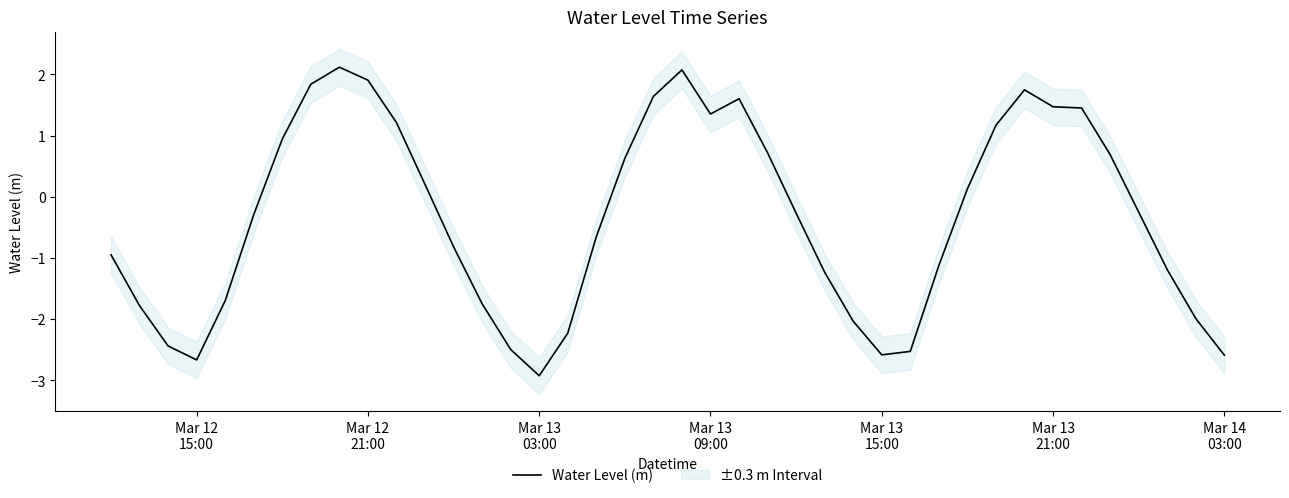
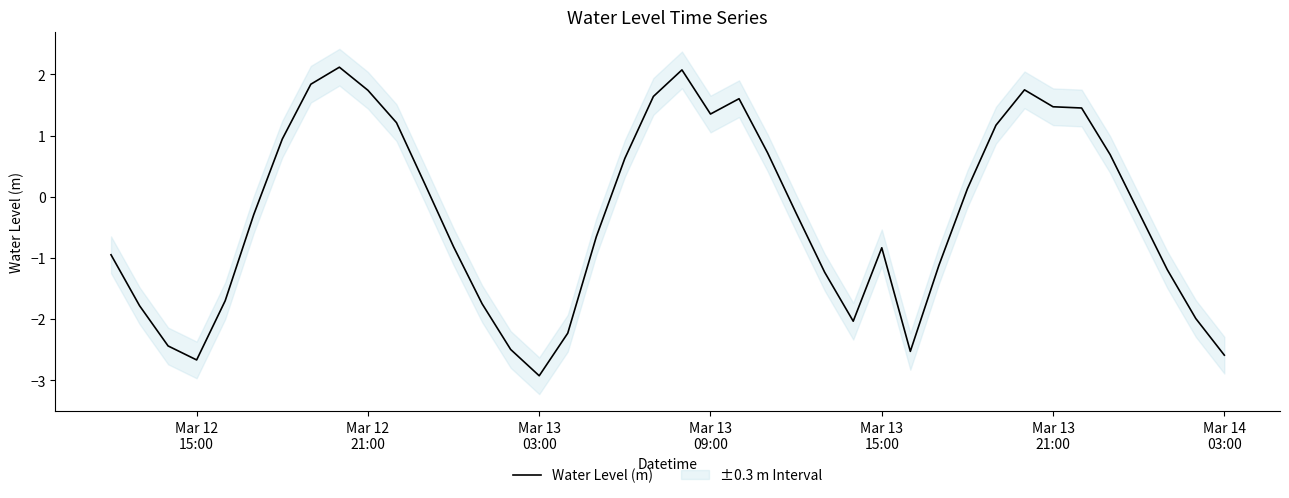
  {
    "Water Level (m)": {
      "Mar 12 15:00": -2.7,
-     "Mar 12 21:00": 1.9,
+     "Mar 12 21:00": 1.7,
      "Mar 13 03:00": -2.9,
      "Mar 13 09:00": 1.4,
-     "Mar 13 15:00": -2.6,
+     "Mar 13 15:00": -0.8,
      "Mar 13 21:00": 1.5,
      "Mar 14 03:00": -2.6
    }
  }
